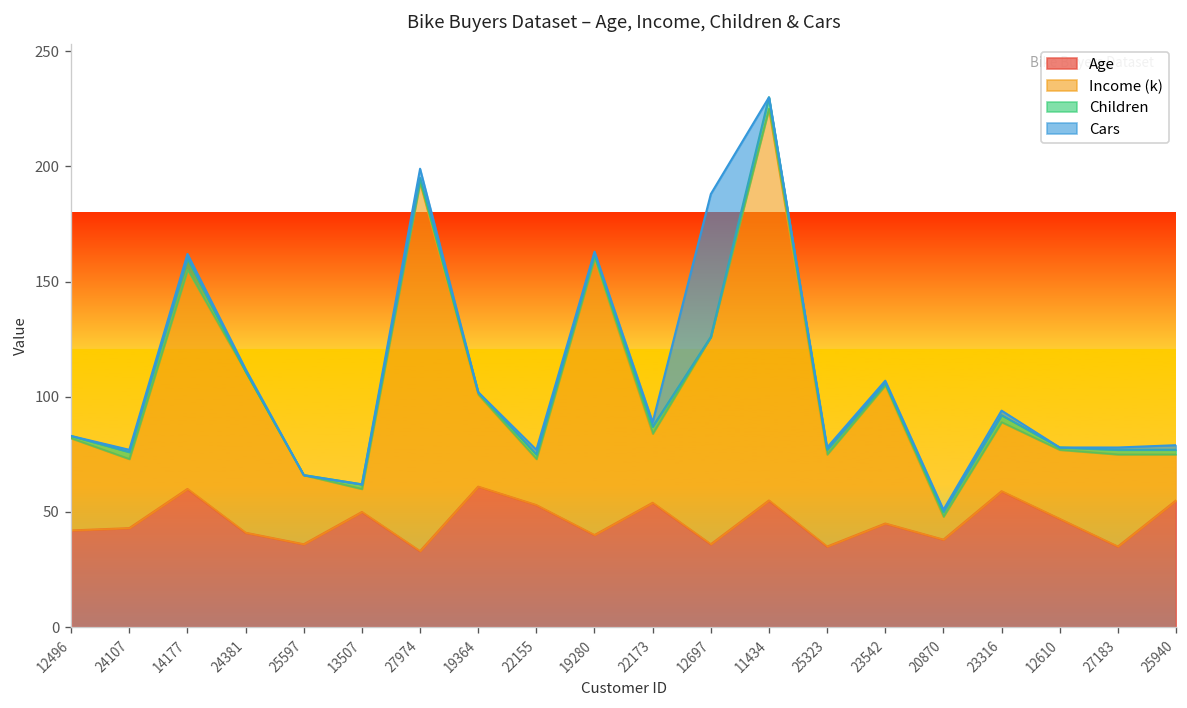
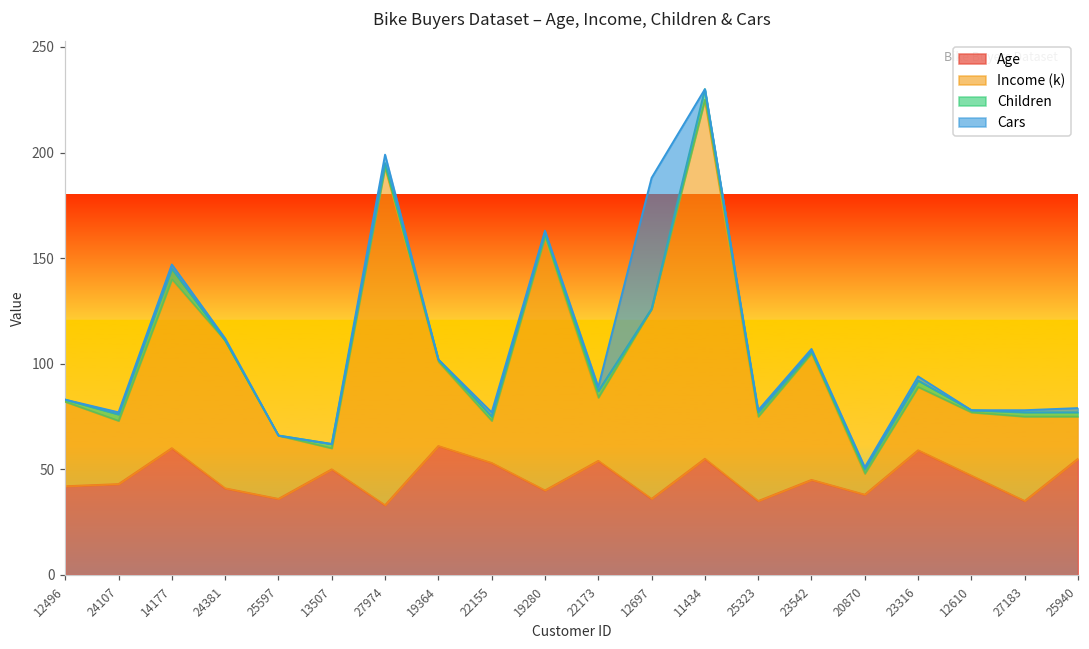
  {
    "Age": {
      "12496": 42,
      "24107": 43,
      "14177": 60,
      "24381": 41,
      "25597": 36,
      "13507": 50,
      "27974": 33,
      "19364": 61,
      "22155": 53,
      "19280": 40,
      "22173": 54,
      "12697": 36,
      "11434": 55,
      "25323": 35,
      "23542": 45,
      "20870": 38,
      "23316": 59,
      "12610": 47,
      "27183": 35,
      "25940": 55
    },
    "Income (k)": {
      "24107": 30,
-     "14177": 95,
+     "14177": 80,
      "13507": 10,
      "27974": 160,
      "22155": 20,
      "19280": 120,
      "22173": 30,
      "11434": 170,
      "25323": 40,
      "20870": 10,
      "23316": 30,
      "27183": 40,
      "25940": 20
    },
    "Children": {
      "14177": 5,
      "27974": 2,
      "22155": 2,
      "22173": 3,
      "23316": 3,
      "25940": 2
    },
    "Cars": {
      "14177": 2,
      "27974": 4,
      "22155": 2,
      "22173": 2,
      "12697": 62,
      "23316": 2,
      "25940": 2
    }
  }
